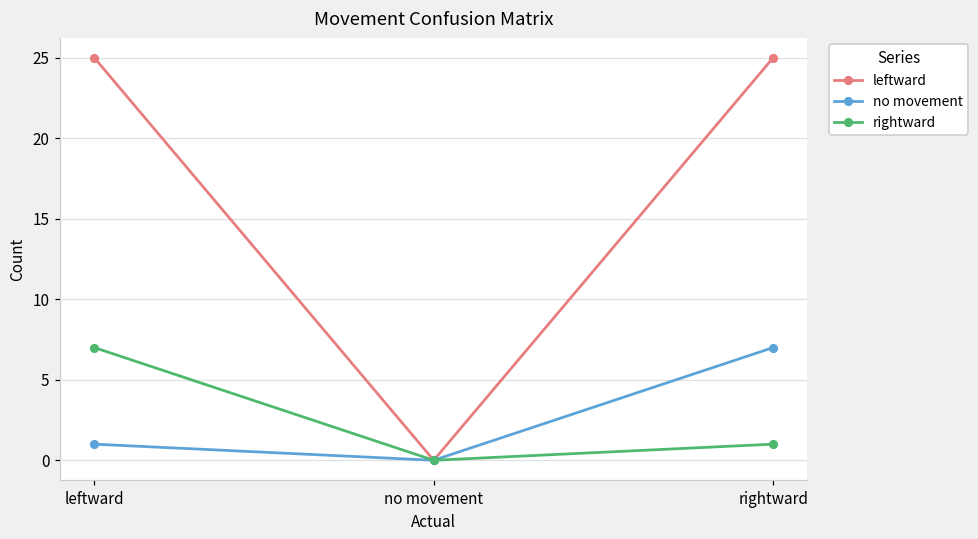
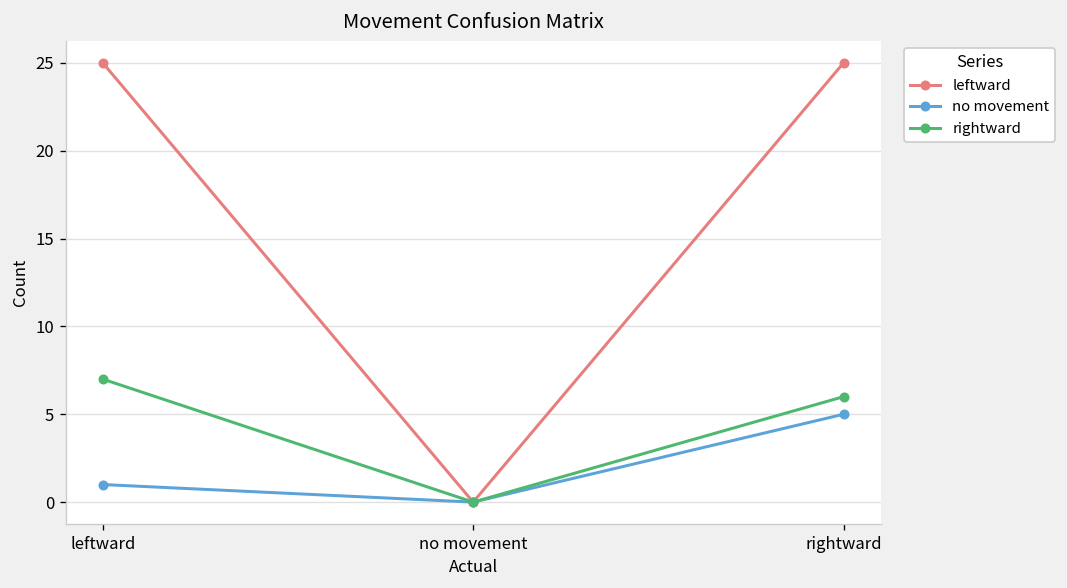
  {
    "leftward": {
      "leftward": 25,
      "rightward": 25
    },
    "no movement": {
      "leftward": 1,
-     "rightward": 7
+     "rightward": 5
    },
    "rightward": {
      "leftward": 7,
-     "rightward": 1
+     "rightward": 6
    }
  }
